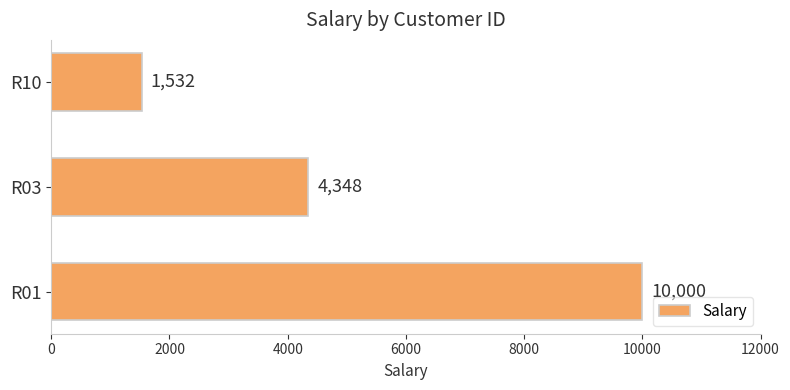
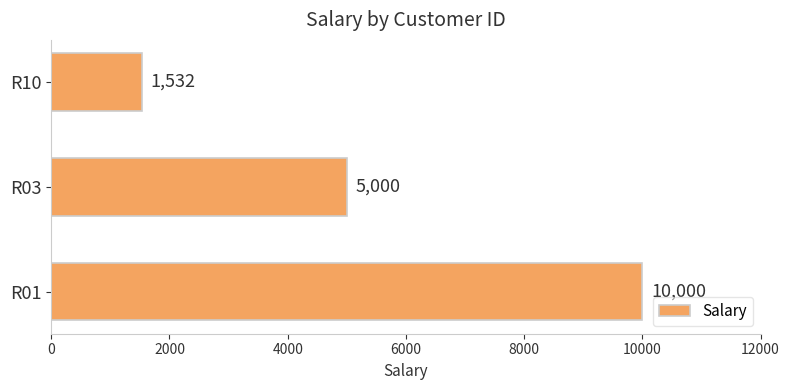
  {
    "R10": "1,532",
-   "R03": "4,348"
+   "R03": "5,000"
  }
